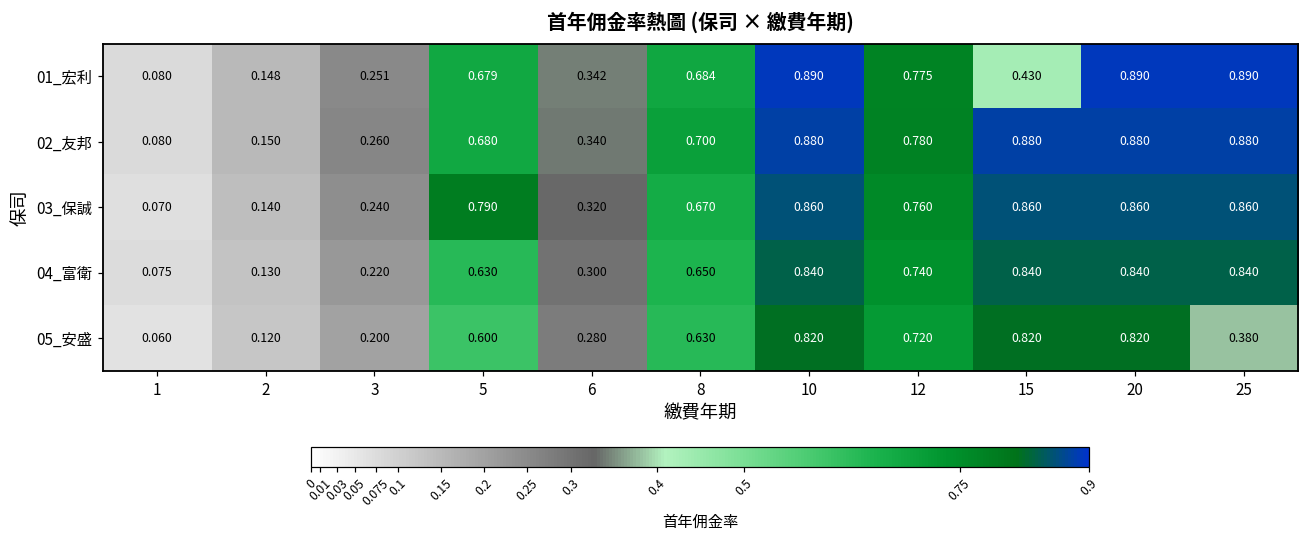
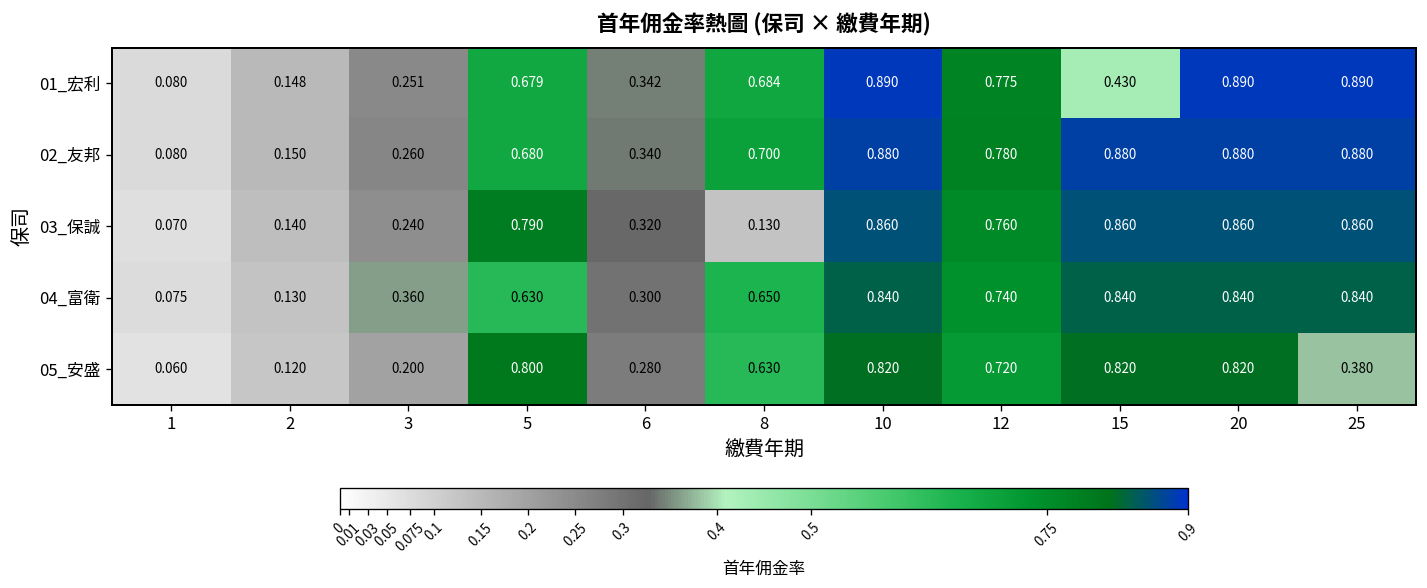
  {
    "01_宏利": {
      "1": 0.080,
      "2": 0.148,
      "3": 0.251,
      "5": 0.679,
      "6": 0.342,
      "8": 0.684,
      "10": 0.890,
      "12": 0.775,
      "15": 0.430,
      "20": 0.890,
      "25": 0.890
    },
    "02_友邦": {
      "1": 0.080,
      "2": 0.150,
      "3": 0.260,
      "5": 0.680,
      "6": 0.340,
      "8": 0.700,
      "10": 0.880,
      "12": 0.780,
      "15": 0.880,
      "20": 0.880,
      "25": 0.880
    },
    "03_保誠": {
      "1": 0.070,
      "2": 0.140,
      "3": 0.240,
      "5": 0.790,
      "6": 0.320,
-     "8": 0.670,
+     "8": 0.130,
      "10": 0.860,
      "12": 0.760,
      "15": 0.860,
      "20": 0.860,
      "25": 0.860
    },
    "04_富衛": {
      "1": 0.075,
      "2": 0.130,
-     "3": 0.220,
+     "3": 0.360,
      "5": 0.630,
      "6": 0.300,
      "8": 0.650,
      "10": 0.840,
      "12": 0.740,
      "15": 0.840,
      "20": 0.840,
      "25": 0.840
    },
    "05_安盛": {
      "1": 0.060,
      "2": 0.120,
      "3": 0.200,
-     "5": 0.600,
+     "5": 0.800,
      "6": 0.280,
      "8": 0.630,
      "10": 0.820,
      "12": 0.720,
      "15": 0.820,
      "20": 0.820,
      "25": 0.380
    }
  }
